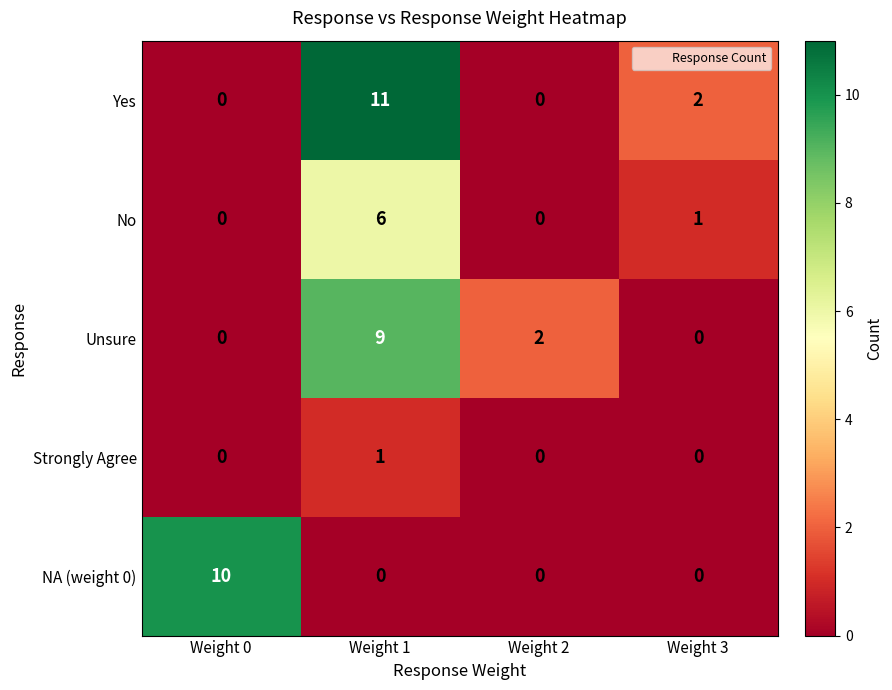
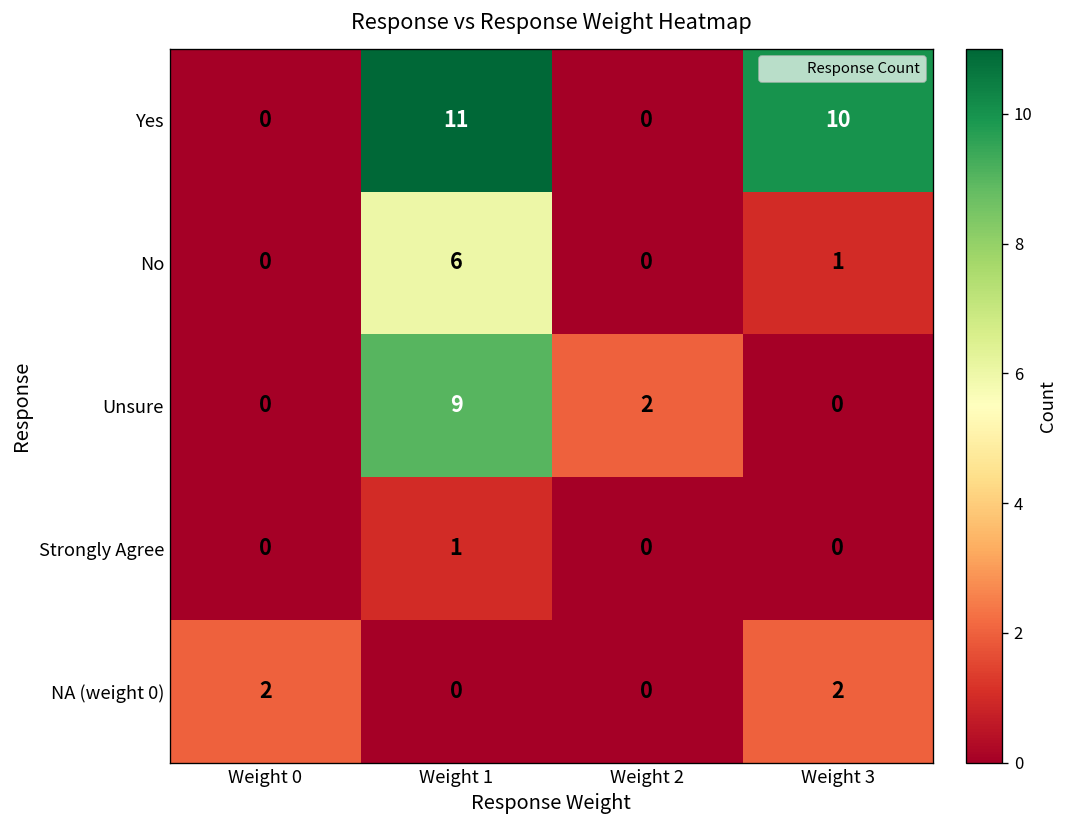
  {
    "Yes": {
      "Weight 0": 0,
      "Weight 1": 11,
      "Weight 2": 0,
-     "Weight 3": 2
+     "Weight 3": 10
    },
    "No": {
      "Weight 0": 0,
      "Weight 1": 6,
      "Weight 2": 0,
      "Weight 3": 1
    },
    "Unsure": {
      "Weight 0": 0,
      "Weight 1": 9,
      "Weight 2": 2,
      "Weight 3": 0
    },
    "Strongly Agree": {
      "Weight 0": 0,
      "Weight 1": 1,
      "Weight 2": 0,
      "Weight 3": 0
    },
    "NA (weight 0)": {
-     "Weight 0": 10,
+     "Weight 0": 2,
      "Weight 1": 0,
      "Weight 2": 0,
-     "Weight 3": 0
+     "Weight 3": 2
    }
  }
